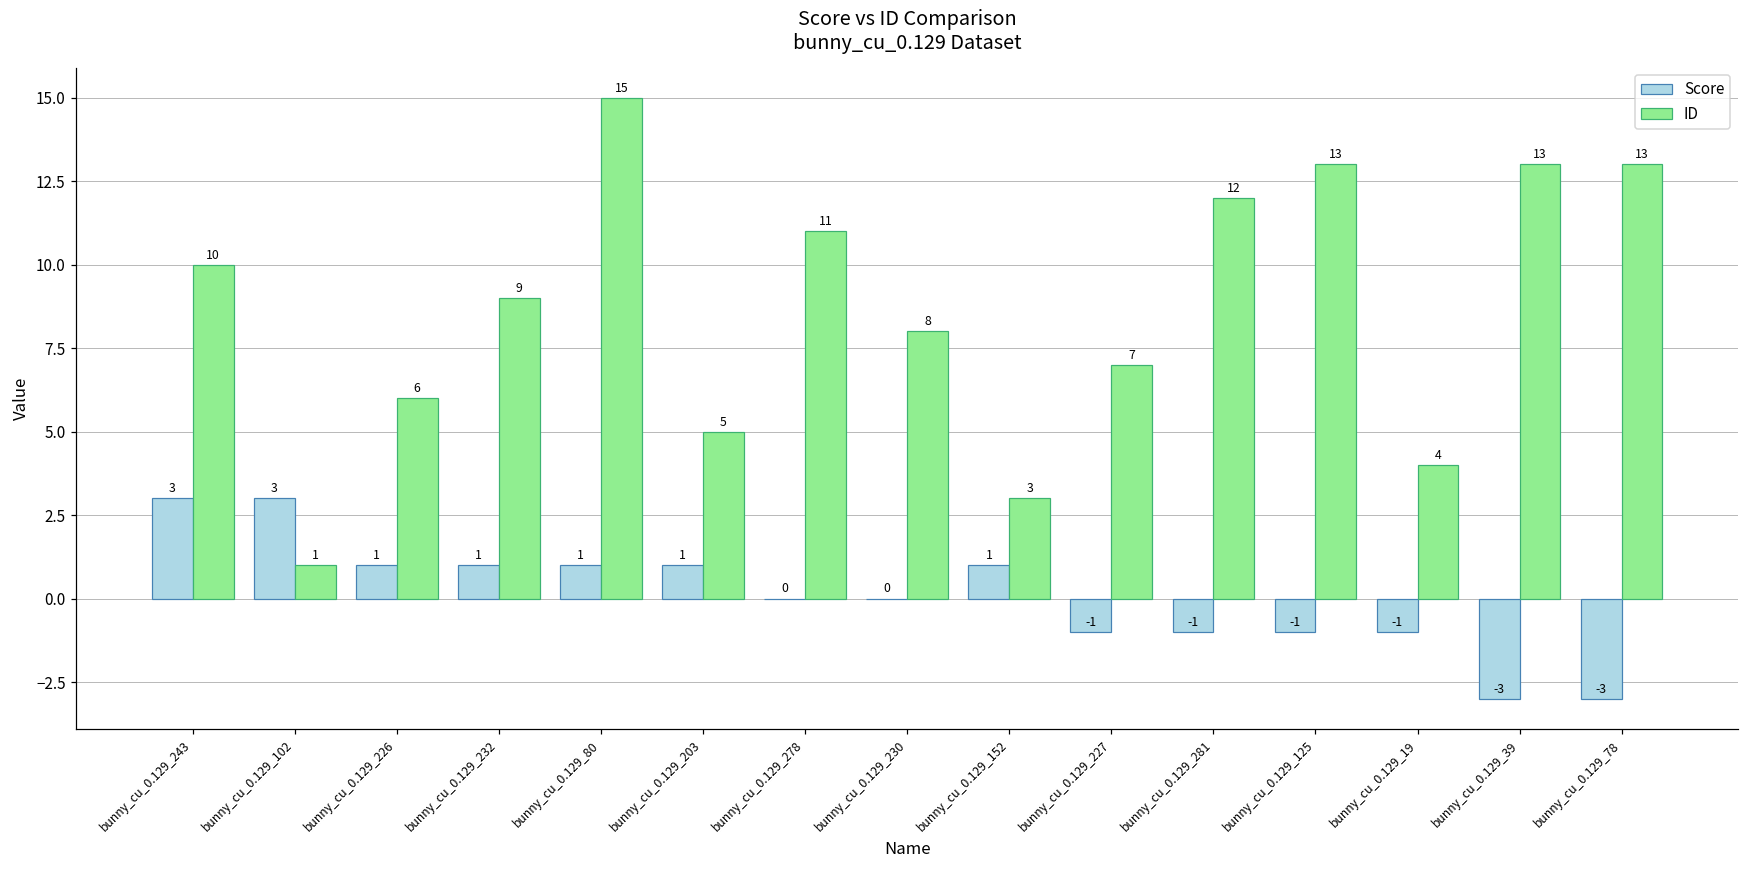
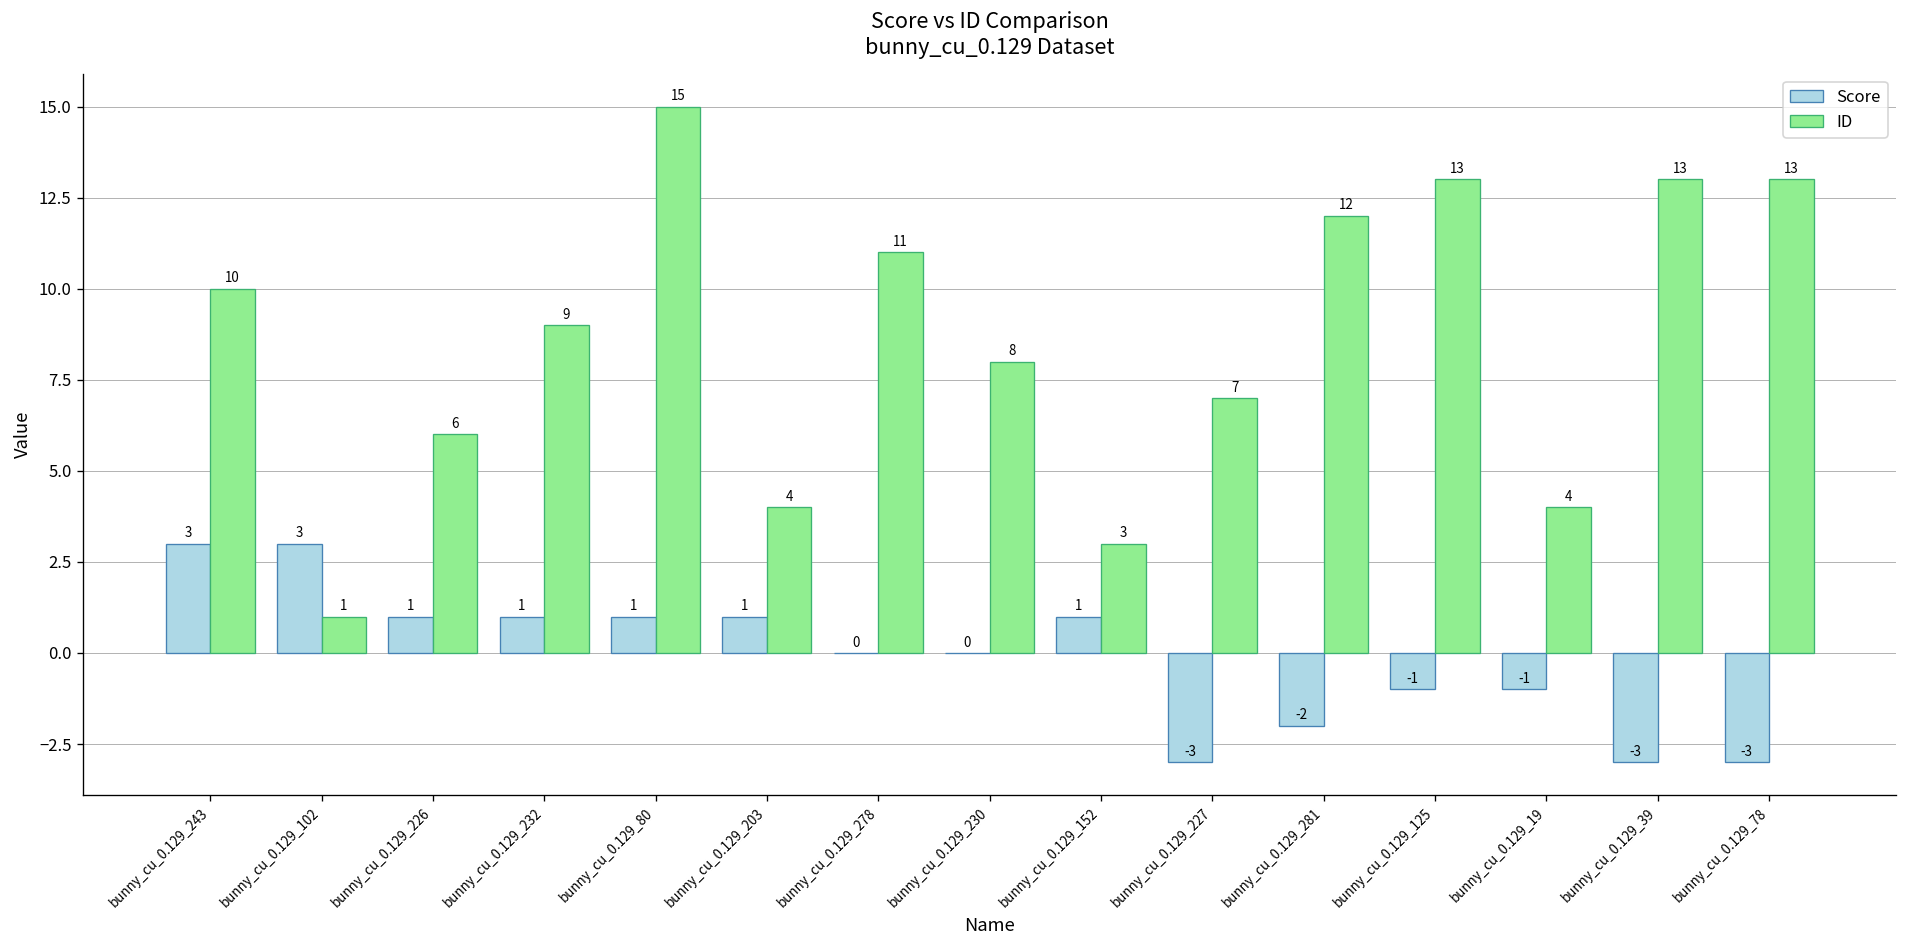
  {
    "Score": {
      "bunny_cu_0.129_243": 3,
      "bunny_cu_0.129_102": 3,
      "bunny_cu_0.129_226": 1,
      "bunny_cu_0.129_232": 1,
      "bunny_cu_0.129_80": 1,
      "bunny_cu_0.129_203": 1,
      "bunny_cu_0.129_278": 0,
      "bunny_cu_0.129_230": 0,
      "bunny_cu_0.129_152": 1,
-     "bunny_cu_0.129_227": -1,
-     "bunny_cu_0.129_281": -1,
+     "bunny_cu_0.129_227": -3,
+     "bunny_cu_0.129_281": -2,
      "bunny_cu_0.129_125": -1,
      "bunny_cu_0.129_19": -1,
      "bunny_cu_0.129_39": -3,
      "bunny_cu_0.129_78": -3
    },
    "ID": {
      "bunny_cu_0.129_243": 10,
      "bunny_cu_0.129_102": 1,
      "bunny_cu_0.129_226": 6,
      "bunny_cu_0.129_232": 9,
      "bunny_cu_0.129_80": 15,
-     "bunny_cu_0.129_203": 5,
+     "bunny_cu_0.129_203": 4,
      "bunny_cu_0.129_278": 11,
      "bunny_cu_0.129_230": 8,
      "bunny_cu_0.129_152": 3,
      "bunny_cu_0.129_227": 7,
      "bunny_cu_0.129_281": 12,
      "bunny_cu_0.129_125": 13,
      "bunny_cu_0.129_19": 4,
      "bunny_cu_0.129_39": 13,
      "bunny_cu_0.129_78": 13
    }
  }
